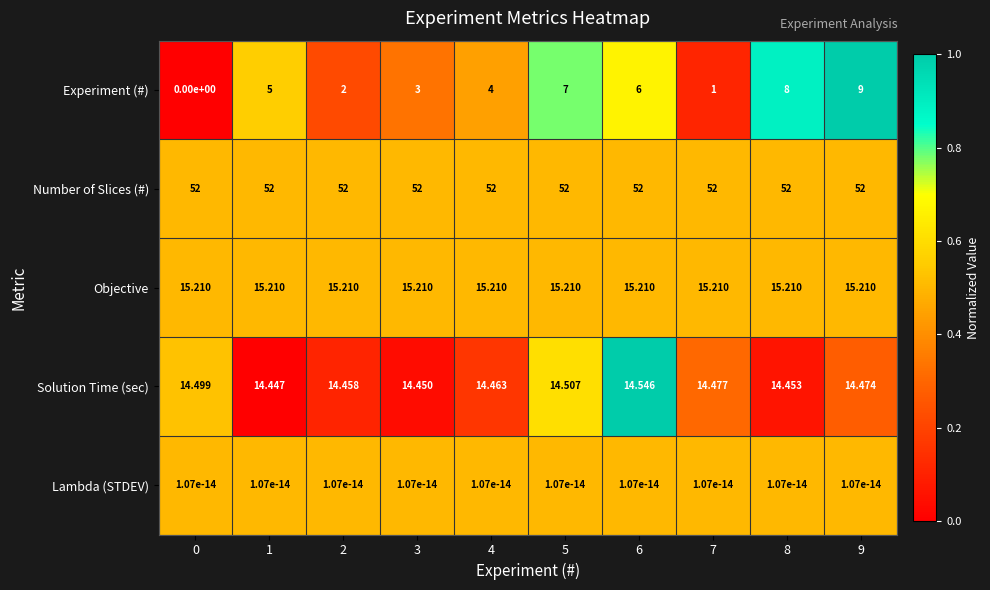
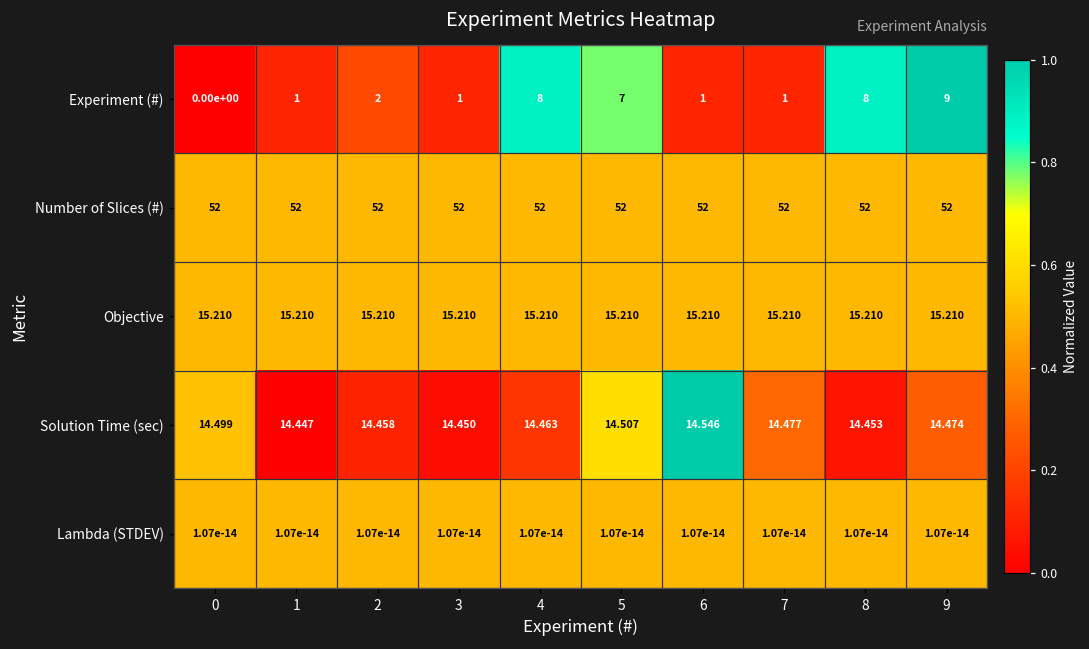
  {
    "Experiment (#)": {
      "0": "0.00e+00",
-     "1": "5",
+     "1": "1",
      "2": "2",
-     "3": "3",
-     "4": "4",
+     "3": "1",
+     "4": "8",
      "5": "7",
-     "6": "6",
+     "6": "1",
      "7": "1",
      "8": "8",
      "9": "9"
    },
    "Number of Slices (#)": {
      "0": "52",
      "1": "52",
      "2": "52",
      "3": "52",
      "4": "52",
      "5": "52",
      "6": "52",
      "7": "52",
      "8": "52",
      "9": "52"
    },
    "Objective": {
      "0": "15.210",
      "1": "15.210",
      "2": "15.210",
      "3": "15.210",
      "4": "15.210",
      "5": "15.210",
      "6": "15.210",
      "7": "15.210",
      "8": "15.210",
      "9": "15.210"
    },
    "Solution Time (sec)": {
      "0": "14.499",
      "1": "14.447",
      "2": "14.458",
      "3": "14.450",
      "4": "14.463",
      "5": "14.507",
      "6": "14.546",
      "7": "14.477",
      "8": "14.453",
      "9": "14.474"
    },
    "Lambda (STDEV)": {
      "0": "1.07e-14",
      "1": "1.07e-14",
      "2": "1.07e-14",
      "3": "1.07e-14",
      "4": "1.07e-14",
      "5": "1.07e-14",
      "6": "1.07e-14",
      "7": "1.07e-14",
      "8": "1.07e-14",
      "9": "1.07e-14"
    }
  }
